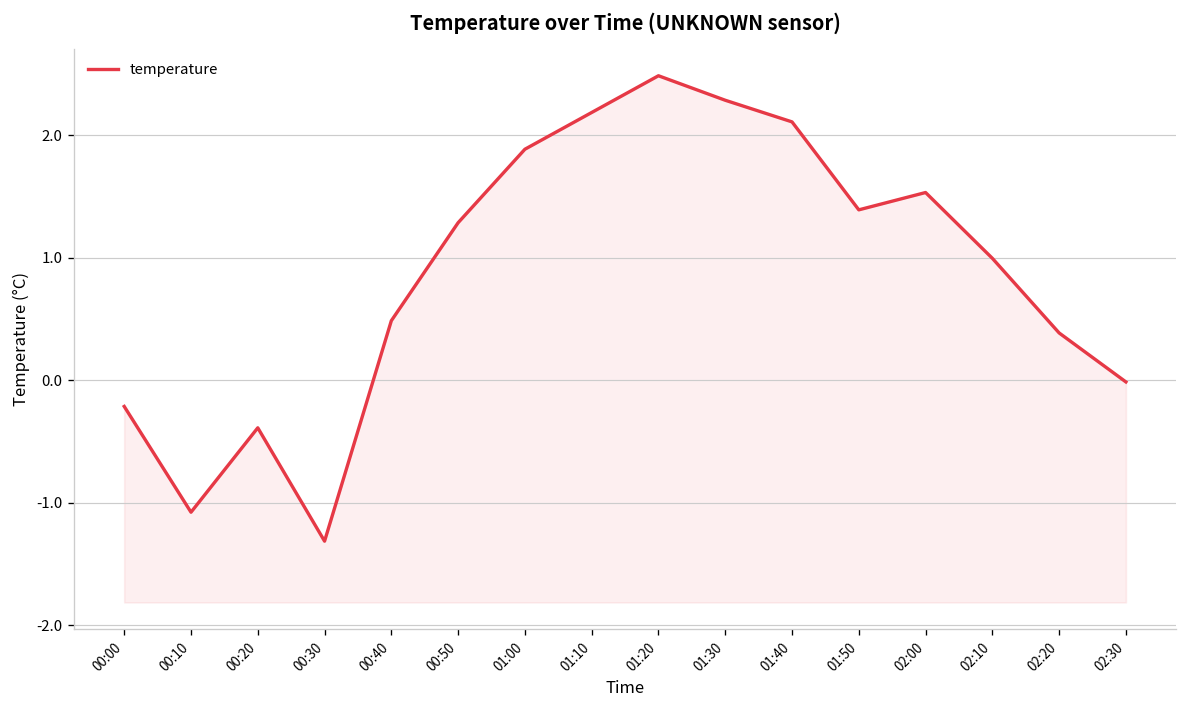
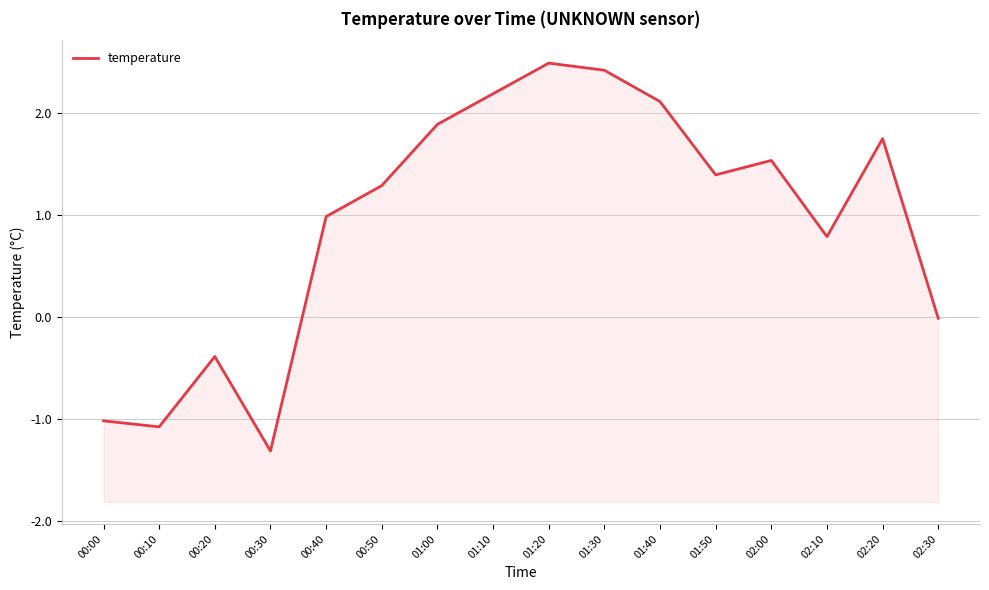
  {
-   "00:00": -0.21,
+   "00:00": -1.02,
    "00:10": -1.08,
    "00:20": -0.39,
    "00:30": -1.31,
-   "00:40": 0.49,
+   "00:40": 0.98,
    "00:50": 1.29,
    "01:00": 1.89,
    "01:10": 2.19,
    "01:20": 2.49,
-   "01:30": 2.29,
+   "01:30": 2.42,
    "01:40": 2.11,
    "01:50": 1.39,
    "02:00": 1.53,
-   "02:10": 1.00,
-   "02:20": 0.39,
+   "02:10": 0.79,
+   "02:20": 1.75,
    "02:30": -0.01
  }
